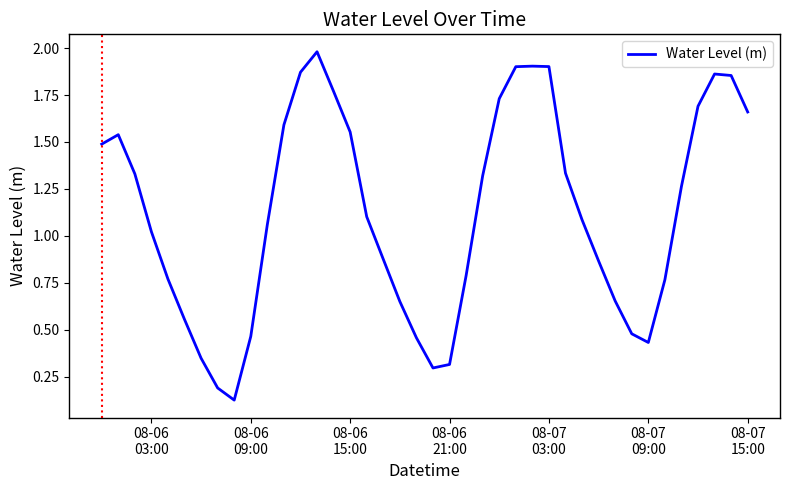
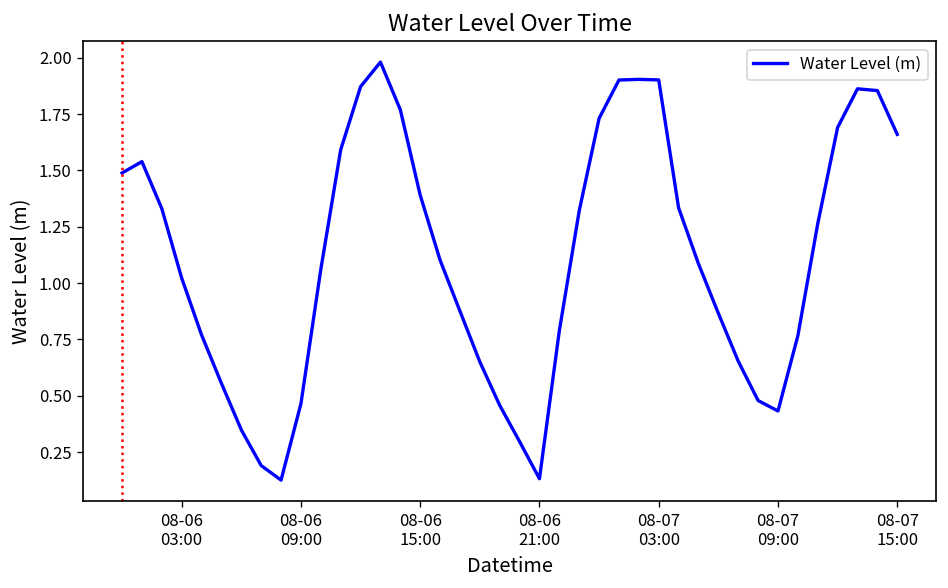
  {
    "08-06 03:00": 1.02,
    "08-06 09:00": 0.46,
-   "08-06 15:00": 1.55,
-   "08-06 21:00": 0.32,
+   "08-06 15:00": 1.39,
+   "08-06 21:00": 0.13,
    "08-07 03:00": 1.90,
    "08-07 09:00": 0.43,
    "08-07 15:00": 1.66
  }
